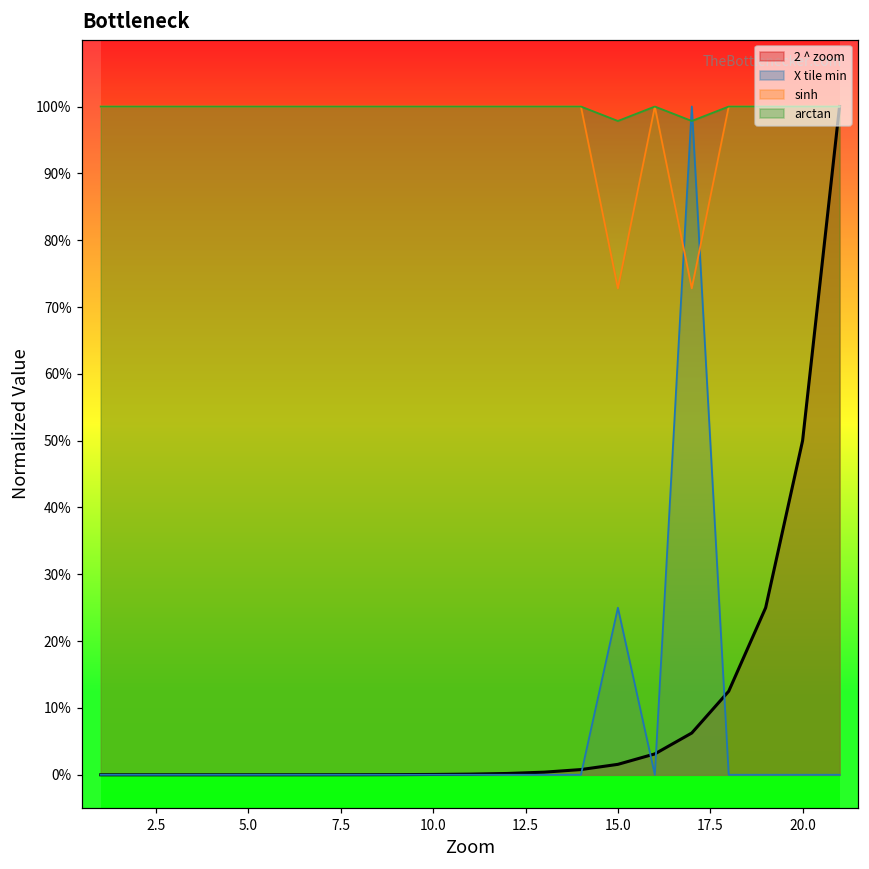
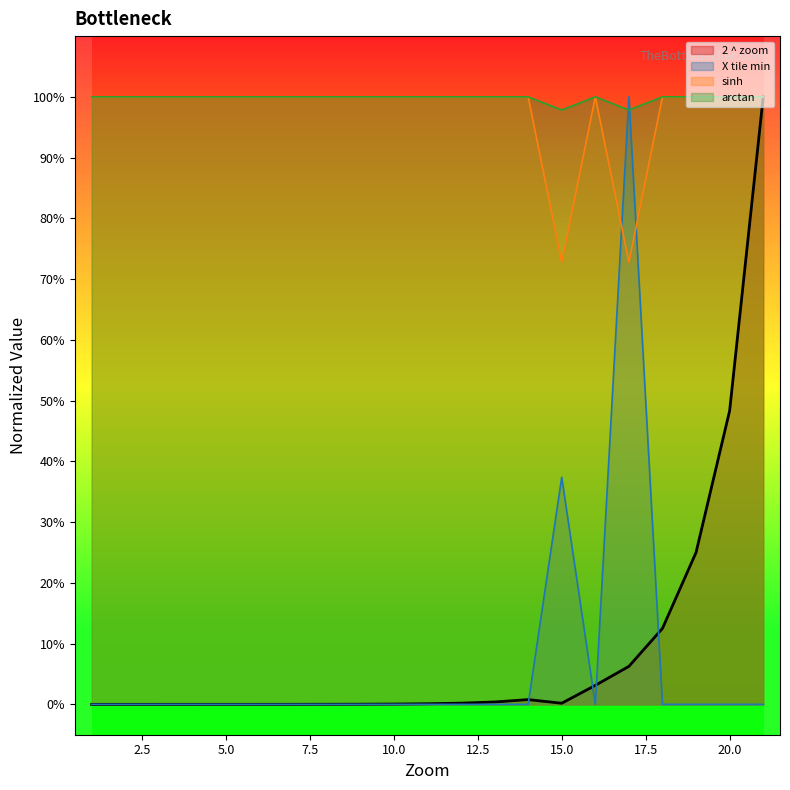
  {
    "2 ^ zoom": {
-     "15.0": "2%",
-     "20.0": "50%"
+     "15.0": "0%",
+     "20.0": "48%"
    },
    "X tile min": {
-     "15.0": "25%",
+     "15.0": "37%",
      "20.0": "0%"
    },
    "sinh": {
      "15.0": "73%"
    },
    "arctan": {
      "15.0": "98%"
    }
  }
